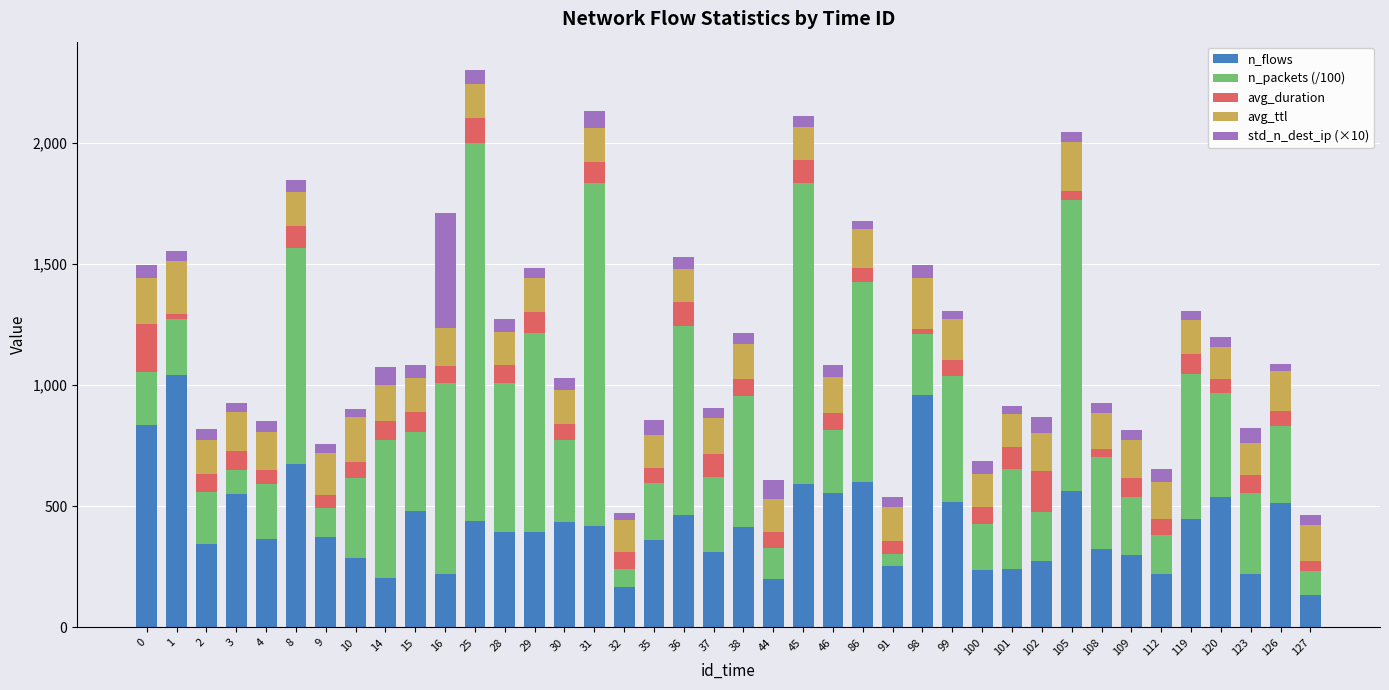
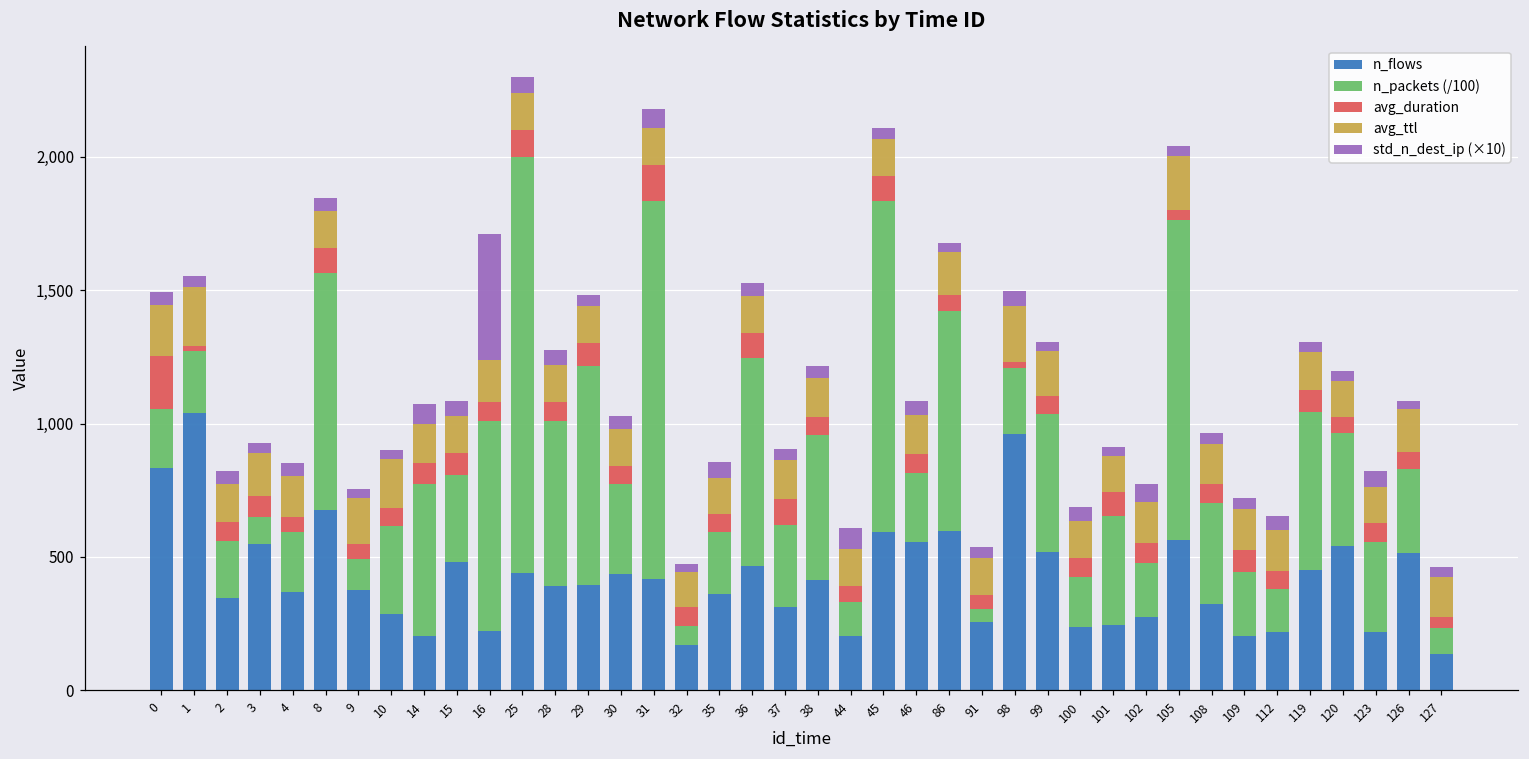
  {
    "n_flows": {
      "0": "830",
      "1": "1,040",
      "2": "350",
      "3": "550",
      "4": "370",
      "8": "680",
      "9": "370",
      "10": "290",
      "14": "200",
      "15": "480",
      "16": "220",
      "25": "440",
      "28": "390",
      "29": "390",
      "30": "440",
      "31": "420",
      "32": "170",
      "35": "360",
      "36": "470",
      "37": "310",
      "38": "410",
      "44": "200",
      "45": "590",
      "46": "560",
      "86": "600",
      "91": "250",
      "98": "960",
      "99": "520",
      "100": "240",
      "101": "240",
      "102": "280",
      "105": "560",
      "108": "320",
-     "109": "300",
+     "109": "200",
      "112": "220",
      "119": "450",
      "120": "540",
      "123": "220",
      "126": "510",
      "127": "130"
    },
    "n_packets (/100)": {
      "0": "220",
      "1": "230",
      "2": "210",
      "3": "100",
      "4": "230",
      "8": "890",
      "9": "120",
      "10": "330",
      "14": "570",
      "15": "320",
      "16": "790",
      "25": "1,560",
      "28": "620",
      "29": "820",
      "30": "340",
      "31": "1,420",
      "32": "70",
      "35": "230",
      "36": "780",
      "37": "310",
      "38": "540",
      "44": "130",
      "45": "1,240",
      "46": "260",
      "86": "830",
      "91": "50",
      "98": "250",
      "99": "520",
      "100": "190",
      "101": "410",
      "102": "200",
      "105": "1,200",
      "108": "380",
      "109": "240",
      "112": "160",
      "119": "590",
      "120": "430",
      "123": "340",
      "126": "320",
      "127": "100"
    },
    "avg_duration": {
      "0": "200",
      "1": "20",
      "2": "70",
      "3": "80",
      "4": "60",
      "8": "90",
      "9": "60",
      "10": "70",
      "14": "80",
      "15": "80",
      "16": "70",
      "25": "100",
      "28": "70",
      "29": "90",
      "30": "70",
-     "31": "90",
+     "31": "140",
      "32": "70",
      "35": "60",
      "36": "100",
      "37": "90",
      "38": "70",
      "44": "60",
      "45": "100",
      "46": "70",
      "86": "60",
      "91": "50",
      "98": "20",
      "99": "70",
      "100": "70",
      "101": "90",
-     "102": "170",
+     "102": "70",
      "105": "40",
-     "108": "40",
+     "108": "70",
      "109": "80",
      "112": "70",
      "119": "80",
      "120": "60",
      "123": "70",
      "126": "60",
      "127": "40"
    },
    "avg_ttl": {
      "0": "190",
      "1": "220",
      "2": "140",
      "3": "160",
      "4": "150",
      "8": "140",
      "9": "170",
      "10": "180",
      "14": "150",
      "15": "140",
      "16": "160",
      "25": "140",
      "28": "140",
      "29": "140",
      "30": "140",
      "31": "140",
      "32": "130",
      "35": "140",
      "36": "140",
      "37": "150",
      "38": "150",
      "44": "140",
      "45": "140",
      "46": "150",
      "86": "160",
      "91": "140",
      "98": "210",
      "99": "170",
      "100": "140",
      "101": "140",
      "102": "150",
      "105": "200",
      "108": "150",
      "109": "160",
      "112": "150",
      "119": "140",
      "120": "130",
      "123": "130",
      "126": "160",
      "127": "150"
    },
    "std_n_dest_ip (×10)": {
      "0": "50",
      "1": "40",
      "2": "50",
      "3": "40",
      "4": "50",
      "8": "50",
      "9": "30",
      "10": "30",
      "14": "70",
      "15": "60",
      "16": "470",
      "25": "60",
      "28": "50",
      "29": "40",
      "30": "50",
      "31": "70",
      "32": "30",
      "35": "60",
      "36": "50",
      "37": "40",
      "38": "40",
      "44": "80",
      "45": "40",
      "46": "50",
      "86": "30",
      "91": "40",
      "98": "60",
      "99": "30",
      "100": "50",
      "101": "30",
      "102": "70",
      "105": "40",
      "108": "40",
      "109": "40",
      "112": "50",
      "119": "40",
      "120": "40",
      "123": "60",
      "126": "30",
      "127": "40"
    }
  }
